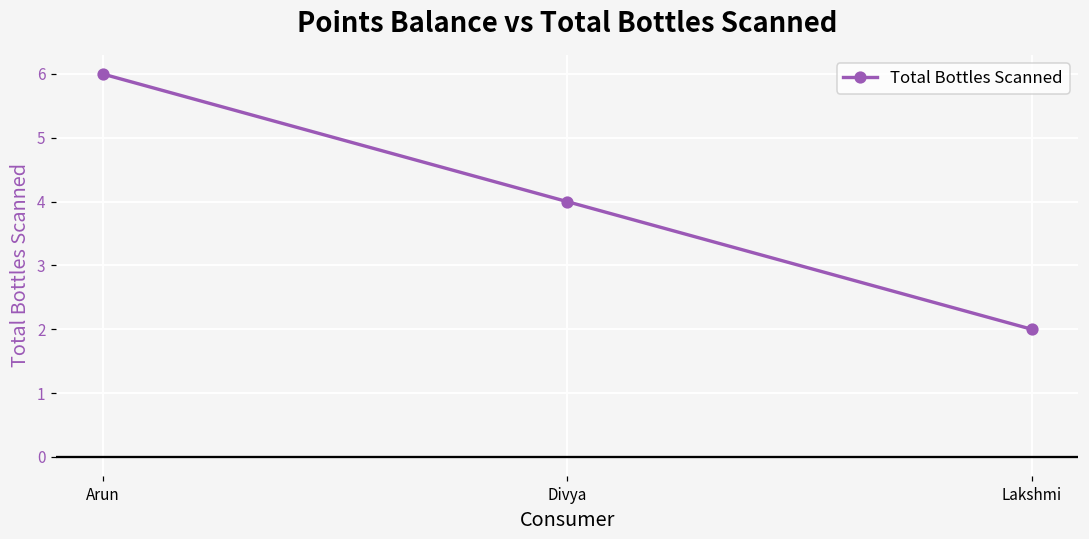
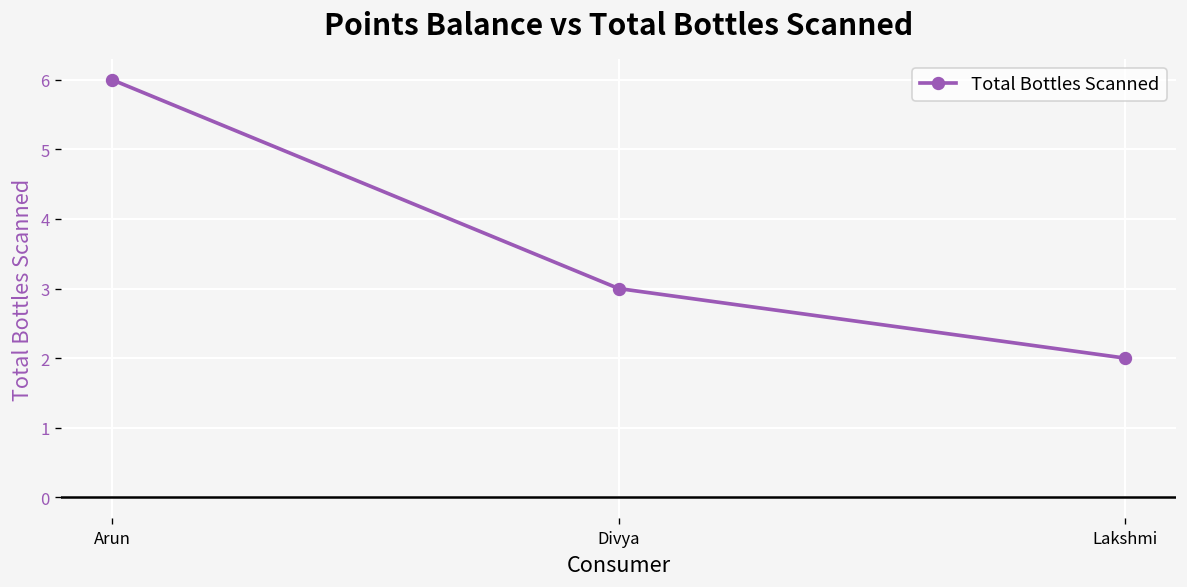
  {
    "Arun": 6,
-   "Divya": 4,
+   "Divya": 3,
    "Lakshmi": 2
  }
